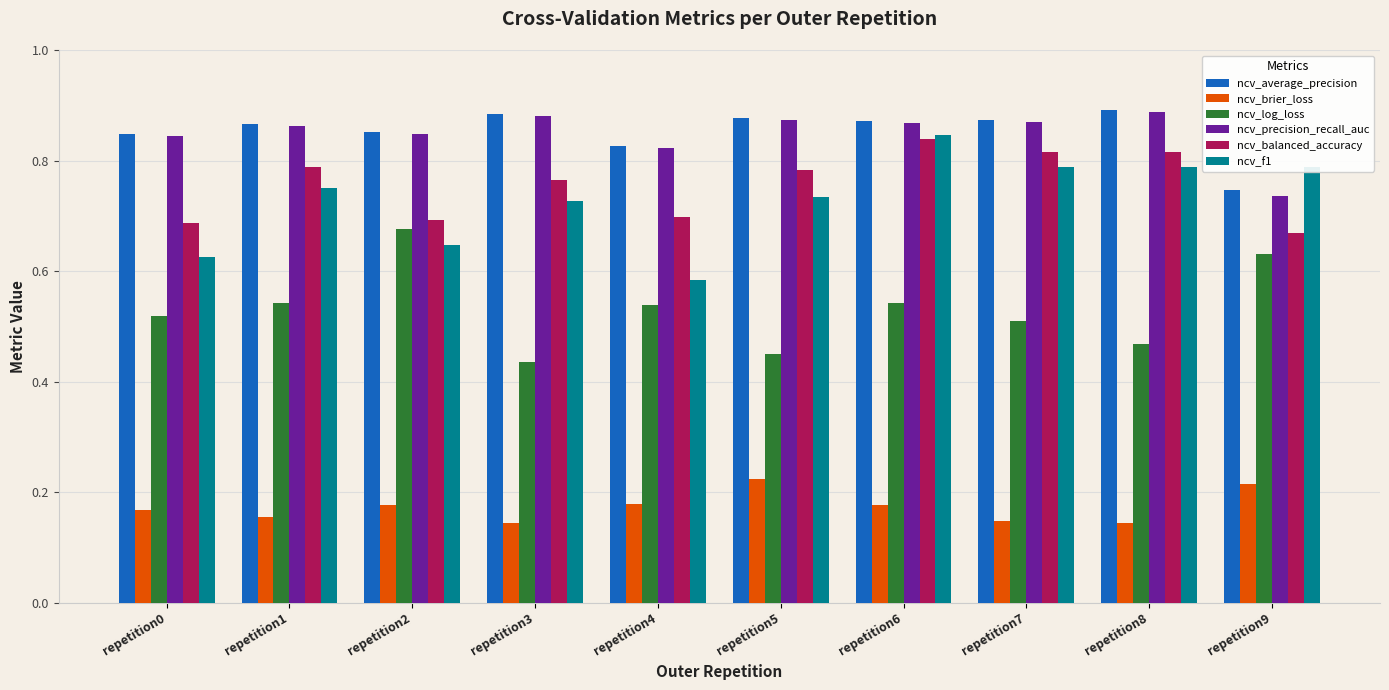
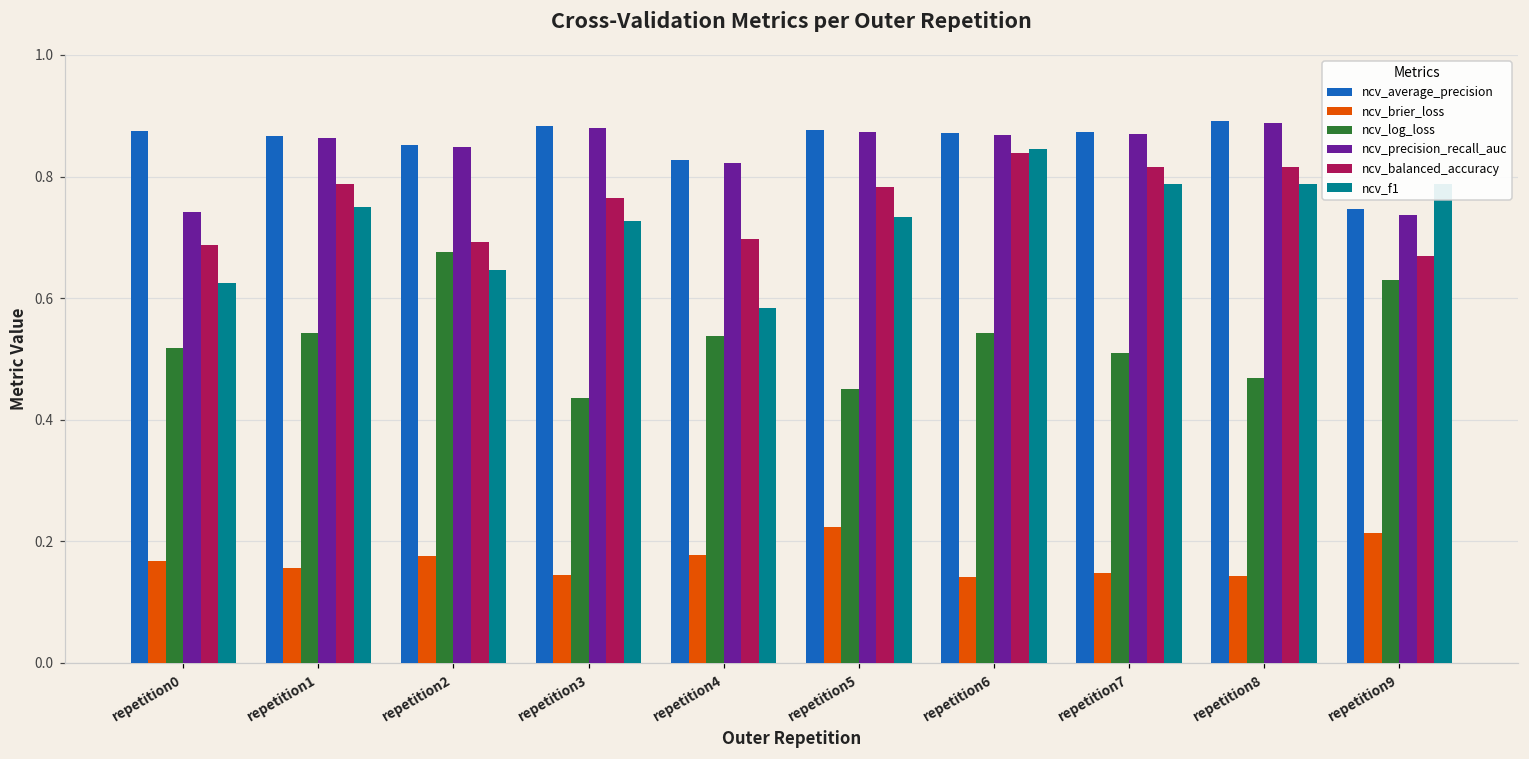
  {
    "ncv_average_precision": {
-     "repetition0": 0.85,
+     "repetition0": 0.87,
      "repetition1": 0.87,
      "repetition2": 0.85,
      "repetition3": 0.88,
      "repetition4": 0.83,
      "repetition5": 0.88,
      "repetition6": 0.87,
      "repetition7": 0.87,
      "repetition8": 0.89,
      "repetition9": 0.75
    },
    "ncv_brier_loss": {
      "repetition0": 0.17,
      "repetition1": 0.16,
      "repetition2": 0.18,
      "repetition3": 0.14,
      "repetition4": 0.18,
      "repetition5": 0.22,
-     "repetition6": 0.18,
+     "repetition6": 0.14,
      "repetition7": 0.15,
      "repetition8": 0.14,
      "repetition9": 0.21
    },
    "ncv_log_loss": {
      "repetition0": 0.52,
      "repetition1": 0.54,
      "repetition2": 0.68,
      "repetition3": 0.44,
      "repetition4": 0.54,
      "repetition5": 0.45,
      "repetition6": 0.54,
      "repetition7": 0.51,
      "repetition8": 0.47,
      "repetition9": 0.63
    },
    "ncv_precision_recall_auc": {
-     "repetition0": 0.84,
+     "repetition0": 0.74,
      "repetition1": 0.86,
      "repetition2": 0.85,
      "repetition3": 0.88,
      "repetition4": 0.82,
      "repetition5": 0.87,
      "repetition6": 0.87,
      "repetition7": 0.87,
      "repetition8": 0.89,
      "repetition9": 0.74
    },
    "ncv_balanced_accuracy": {
      "repetition0": 0.69,
      "repetition1": 0.79,
      "repetition2": 0.69,
      "repetition3": 0.77,
      "repetition4": 0.70,
      "repetition5": 0.78,
      "repetition6": 0.84,
      "repetition7": 0.82,
      "repetition8": 0.82,
      "repetition9": 0.67
    },
    "ncv_f1": {
      "repetition0": 0.63,
      "repetition1": 0.75,
      "repetition2": 0.65,
      "repetition3": 0.73,
      "repetition4": 0.58,
      "repetition5": 0.73,
      "repetition6": 0.85,
      "repetition7": 0.79,
      "repetition8": 0.79
    }
  }
